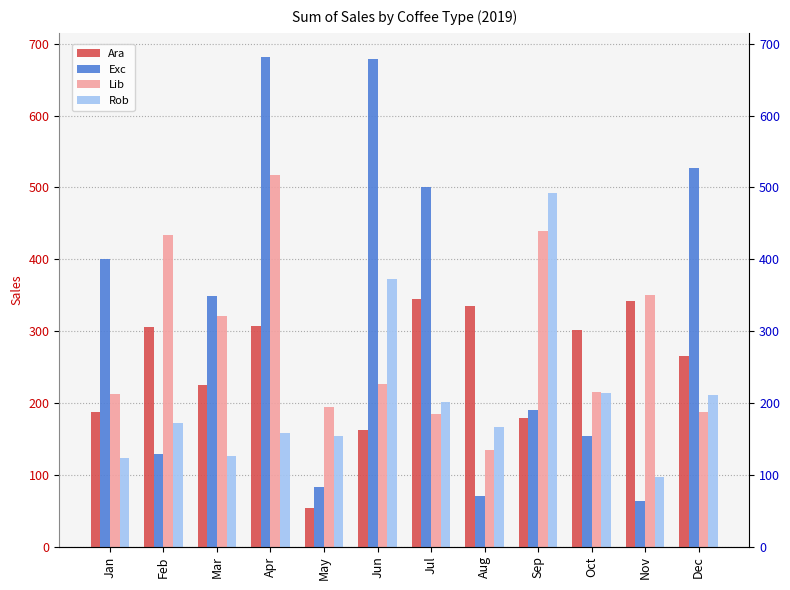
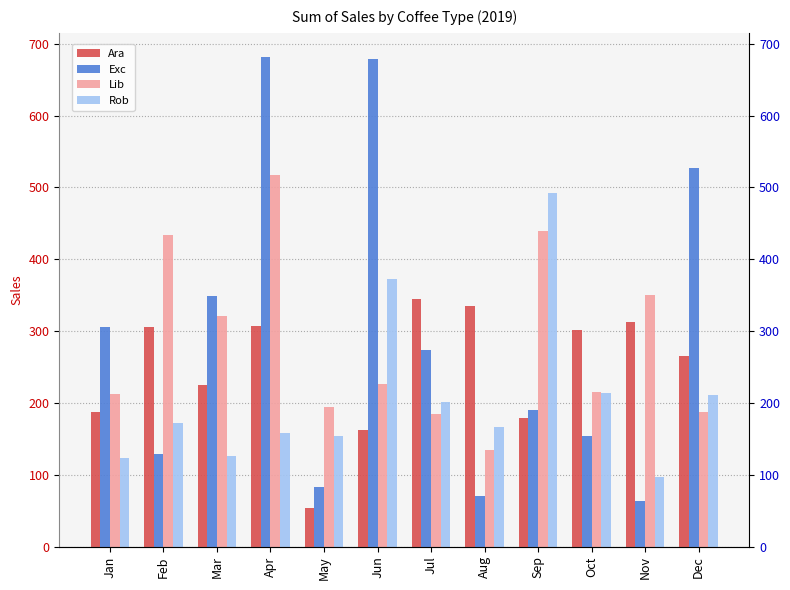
  {
    "Ara": {
      "Jan": 190,
      "Feb": 310,
      "Mar": 220,
      "Apr": 310,
      "May": 50,
      "Jun": 160,
      "Jul": 350,
      "Aug": 330,
      "Sep": 180,
      "Oct": 300,
-     "Nov": 340,
+     "Nov": 310,
      "Dec": 270
    },
    "Exc": {
-     "Jan": 400,
+     "Jan": 310,
      "Feb": 130,
      "Mar": 350,
      "Apr": 680,
      "May": 80,
      "Jun": 680,
-     "Jul": 500,
+     "Jul": 270,
      "Aug": 70,
      "Sep": 190,
      "Oct": 150,
      "Nov": 60,
      "Dec": 530
    },
    "Lib": {
      "Jan": 210,
      "Feb": 430,
      "Mar": 320,
      "Apr": 520,
      "May": 190,
      "Jun": 230,
      "Jul": 180,
      "Aug": 130,
      "Sep": 440,
      "Oct": 220,
      "Nov": 350,
      "Dec": 190
    },
    "Rob": {
      "Jan": 120,
      "Feb": 170,
      "Mar": 130,
      "Apr": 160,
      "May": 150,
      "Jun": 370,
      "Jul": 200,
      "Aug": 170,
      "Sep": 490,
      "Oct": 210,
      "Nov": 100,
      "Dec": 210
    }
  }
